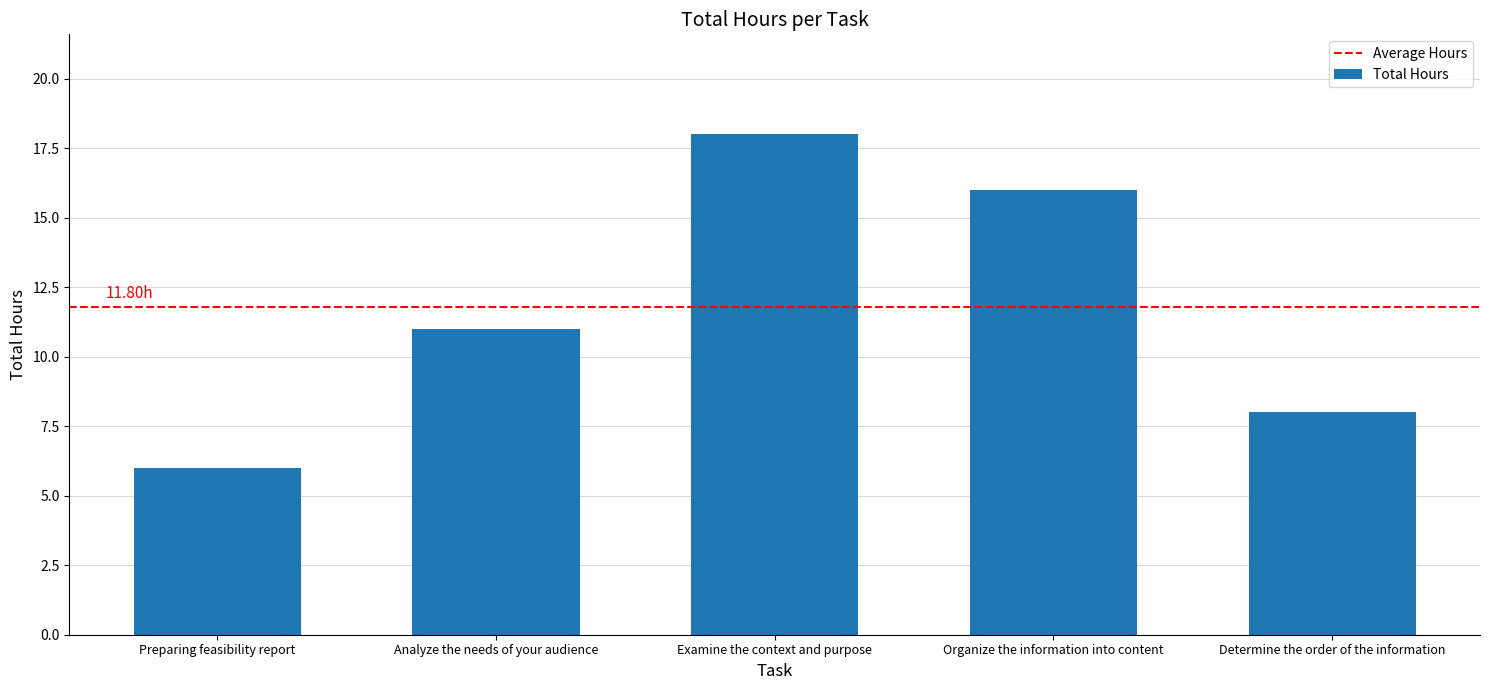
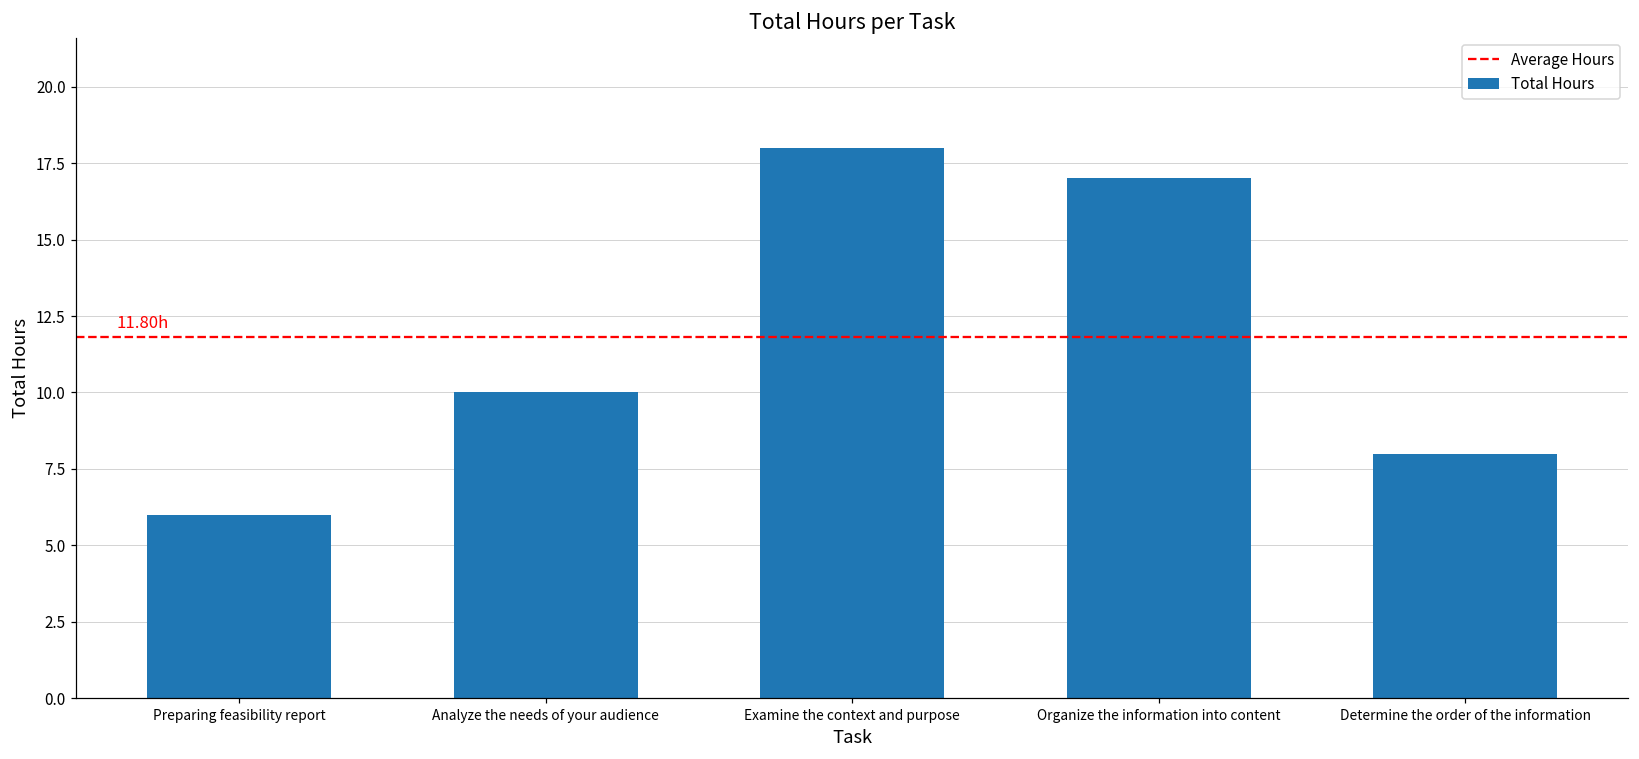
  {
    "Preparing feasibility report": 6,
-   "Analyze the needs of your audience": 11,
+   "Analyze the needs of your audience": 10,
    "Examine the context and purpose": 18,
-   "Organize the information into content": 16,
+   "Organize the information into content": 17,
    "Determine the order of the information": 8
  }
